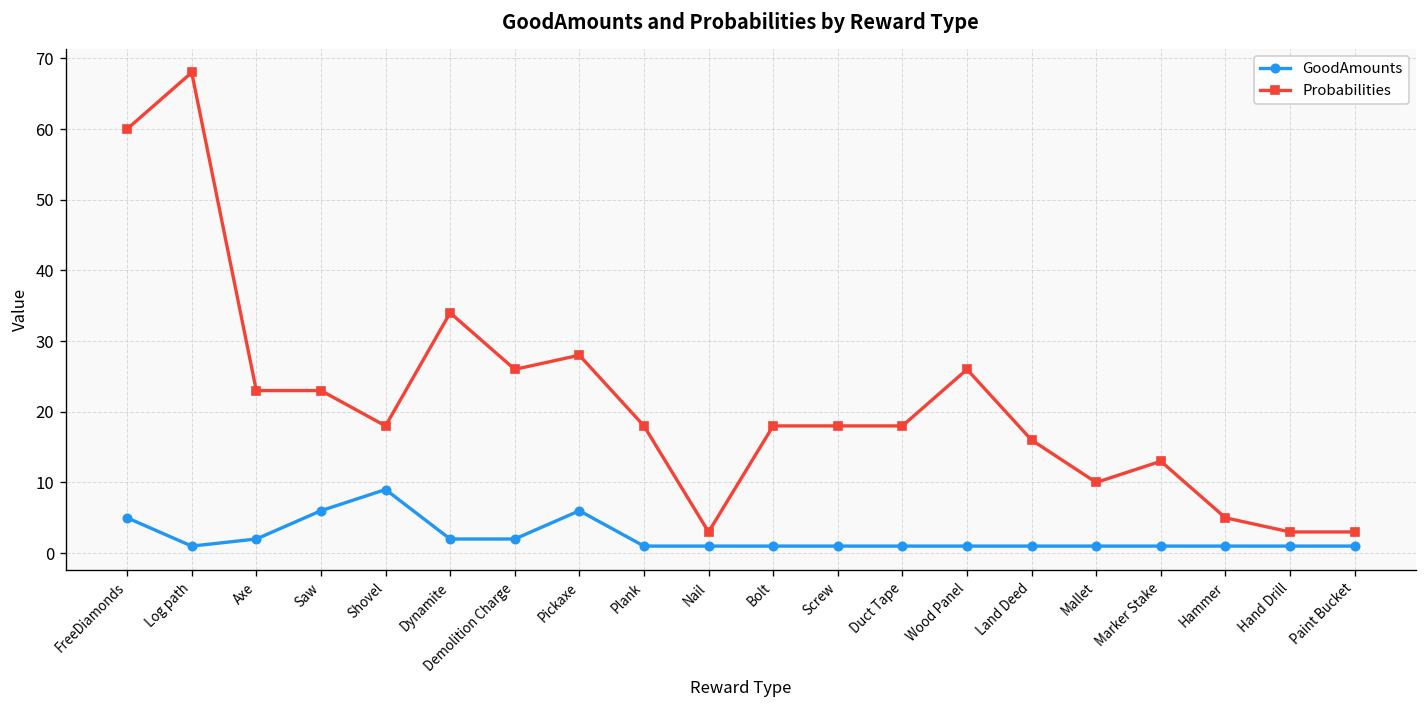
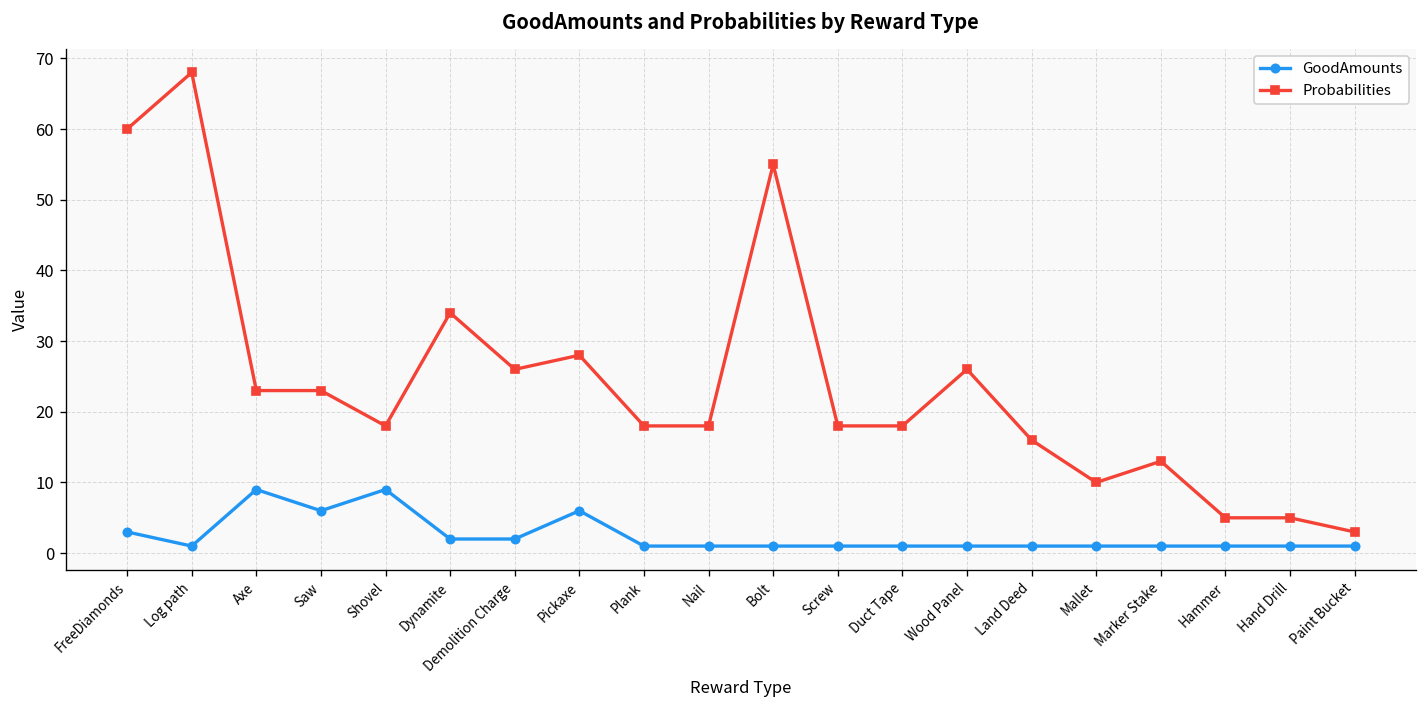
  {
    "GoodAmounts": {
-     "FreeDiamonds": 5,
+     "FreeDiamonds": 3,
      "Log path": 1,
-     "Axe": 2,
+     "Axe": 9,
      "Saw": 6,
      "Shovel": 9,
      "Dynamite": 2,
      "Demolition Charge": 2,
      "Pickaxe": 6,
      "Plank": 1,
      "Nail": 1,
      "Bolt": 1,
      "Screw": 1,
      "Duct Tape": 1,
      "Wood Panel": 1,
      "Land Deed": 1,
      "Mallet": 1,
      "Marker Stake": 1,
      "Hammer": 1,
      "Hand Drill": 1,
      "Paint Bucket": 1
    },
    "Probabilities": {
      "FreeDiamonds": 60,
      "Log path": 68,
      "Axe": 23,
      "Saw": 23,
      "Shovel": 18,
      "Dynamite": 34,
      "Demolition Charge": 26,
      "Pickaxe": 28,
      "Plank": 18,
-     "Nail": 3,
-     "Bolt": 18,
+     "Nail": 18,
+     "Bolt": 55,
      "Screw": 18,
      "Duct Tape": 18,
      "Wood Panel": 26,
      "Land Deed": 16,
      "Mallet": 10,
      "Marker Stake": 13,
      "Hammer": 5,
-     "Hand Drill": 3,
+     "Hand Drill": 5,
      "Paint Bucket": 3
    }
  }
